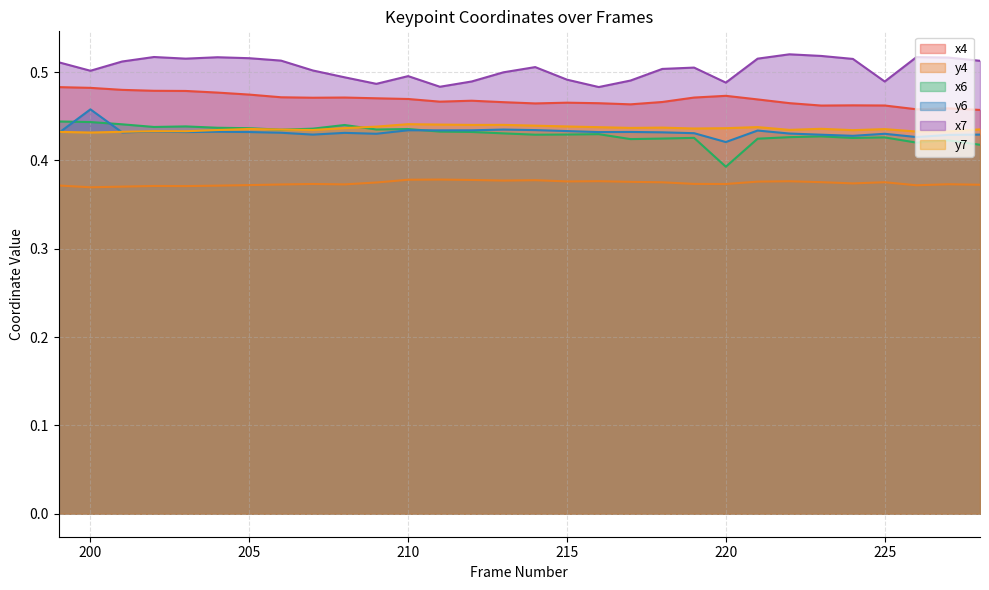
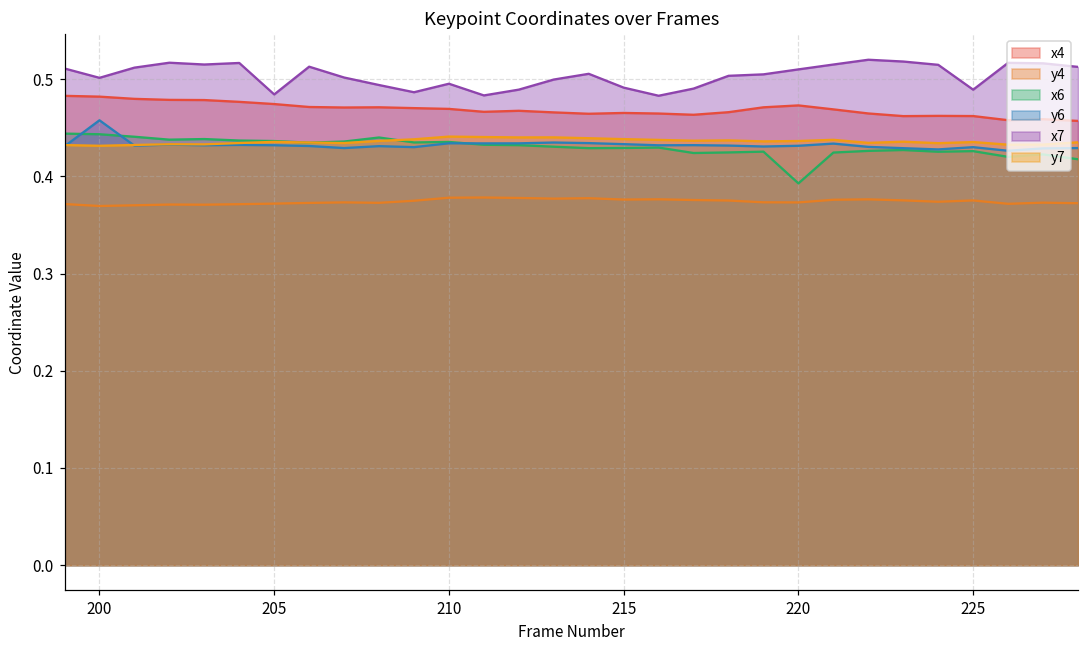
  {
    "x6": {
      "200": 0.44,
      "215": 0.43,
      "220": 0.39,
      "225": 0.43
    },
    "y6": {
      "200": 0.46,
      "205": 0.43,
      "215": 0.43,
-     "220": 0.42,
+     "220": 0.43,
      "225": 0.43
    },
    "x7": {
      "200": 0.50,
-     "205": 0.52,
+     "205": 0.48,
      "210": 0.50,
      "215": 0.49,
-     "220": 0.49,
+     "220": 0.51,
      "225": 0.49
    }
  }
